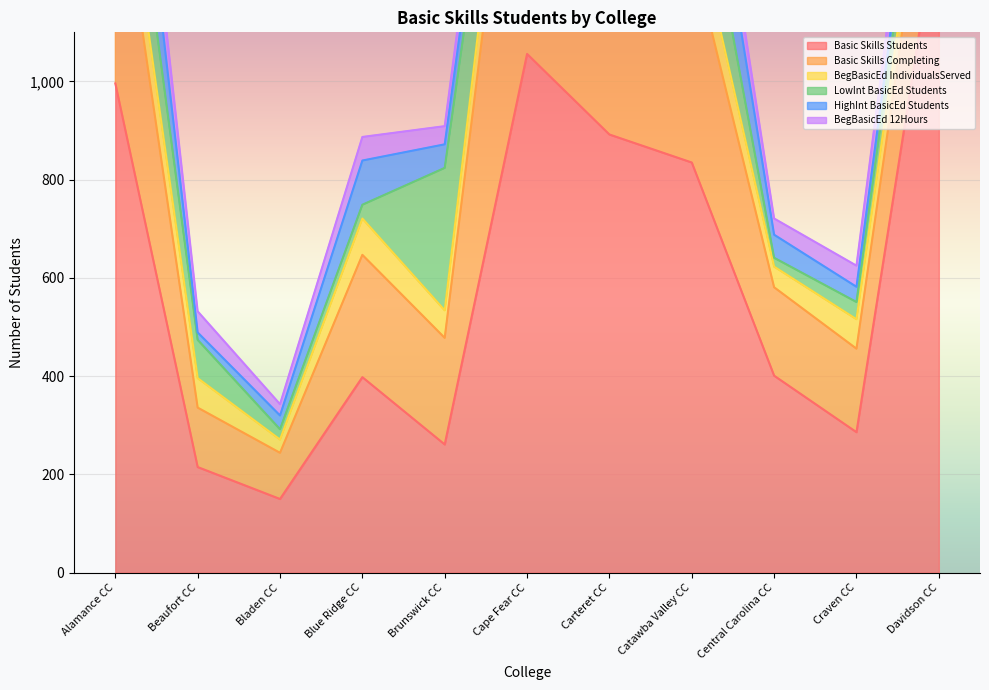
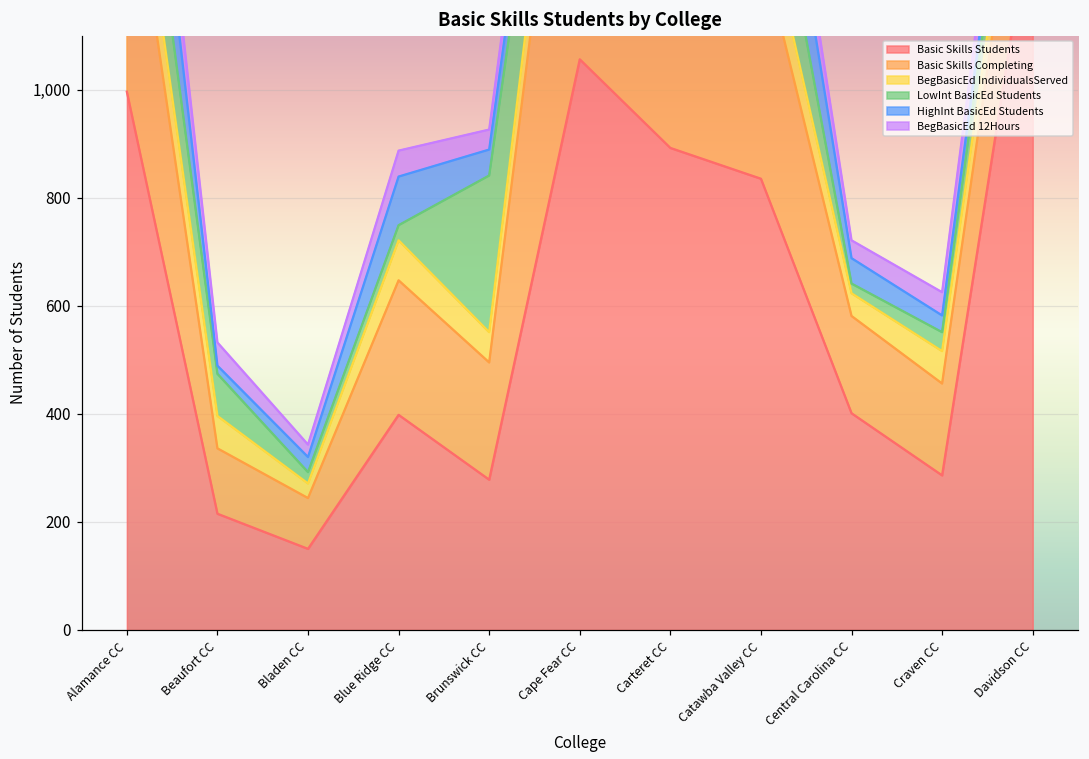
  {
    "Basic Skills Students": {
      "Alamance CC": "1,000",
      "Beaufort CC": "220",
      "Bladen CC": "150",
      "Blue Ridge CC": "400",
-     "Brunswick CC": "260",
+     "Brunswick CC": "280",
      "Cape Fear CC": "1,060",
      "Carteret CC": "890",
      "Catawba Valley CC": "840",
      "Central Carolina CC": "400",
      "Craven CC": "290"
    },
    "LowInt BasicEd Students": {
      "Beaufort CC": "80",
      "Bladen CC": "20",
      "Blue Ridge CC": "30",
      "Brunswick CC": "290",
      "Central Carolina CC": "20",
      "Craven CC": "40"
    },
    "HighInt BasicEd Students": {
      "Beaufort CC": "20",
      "Bladen CC": "30",
      "Blue Ridge CC": "90",
      "Brunswick CC": "50",
      "Central Carolina CC": "50",
      "Craven CC": "30"
    },
    "BegBasicEd 12Hours": {
      "Beaufort CC": "40",
      "Bladen CC": "20",
      "Blue Ridge CC": "50",
      "Brunswick CC": "40",
      "Central Carolina CC": "30",
      "Craven CC": "40"
    }
  }
